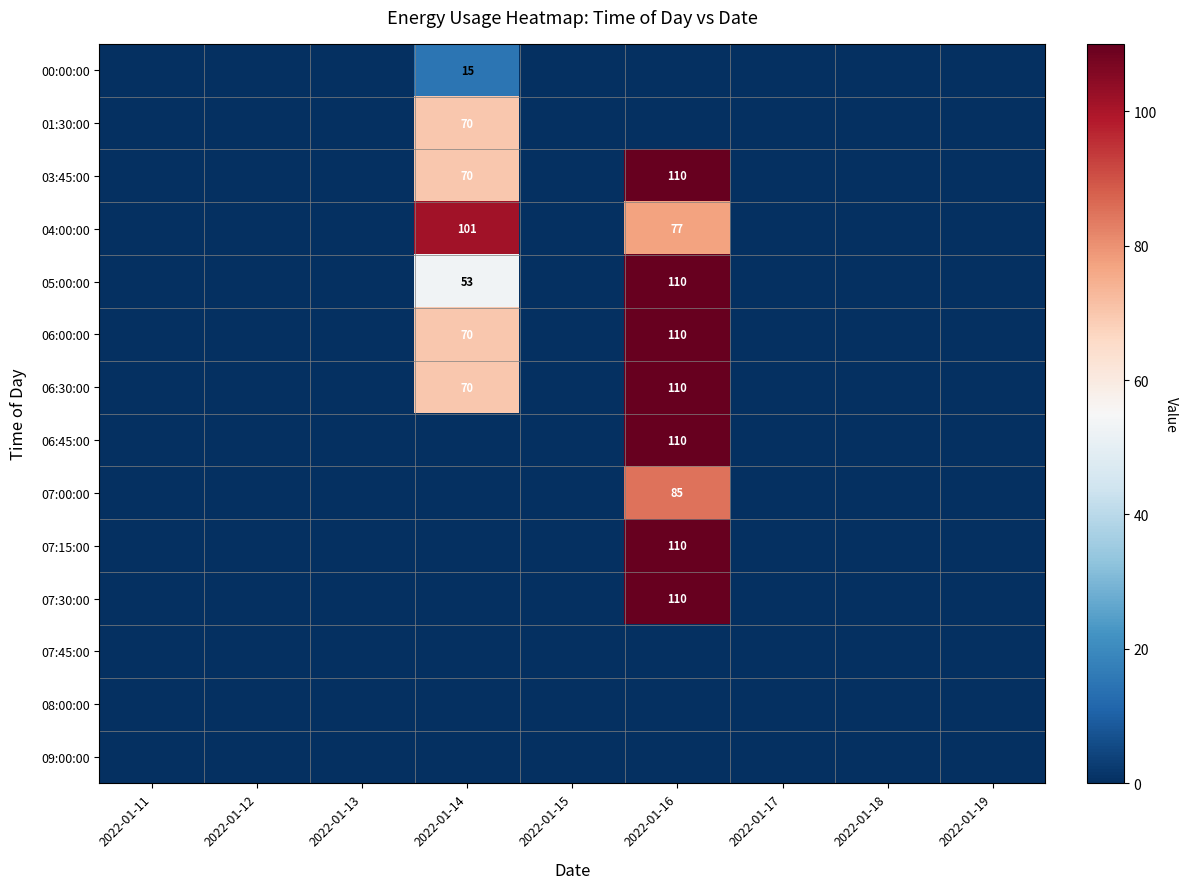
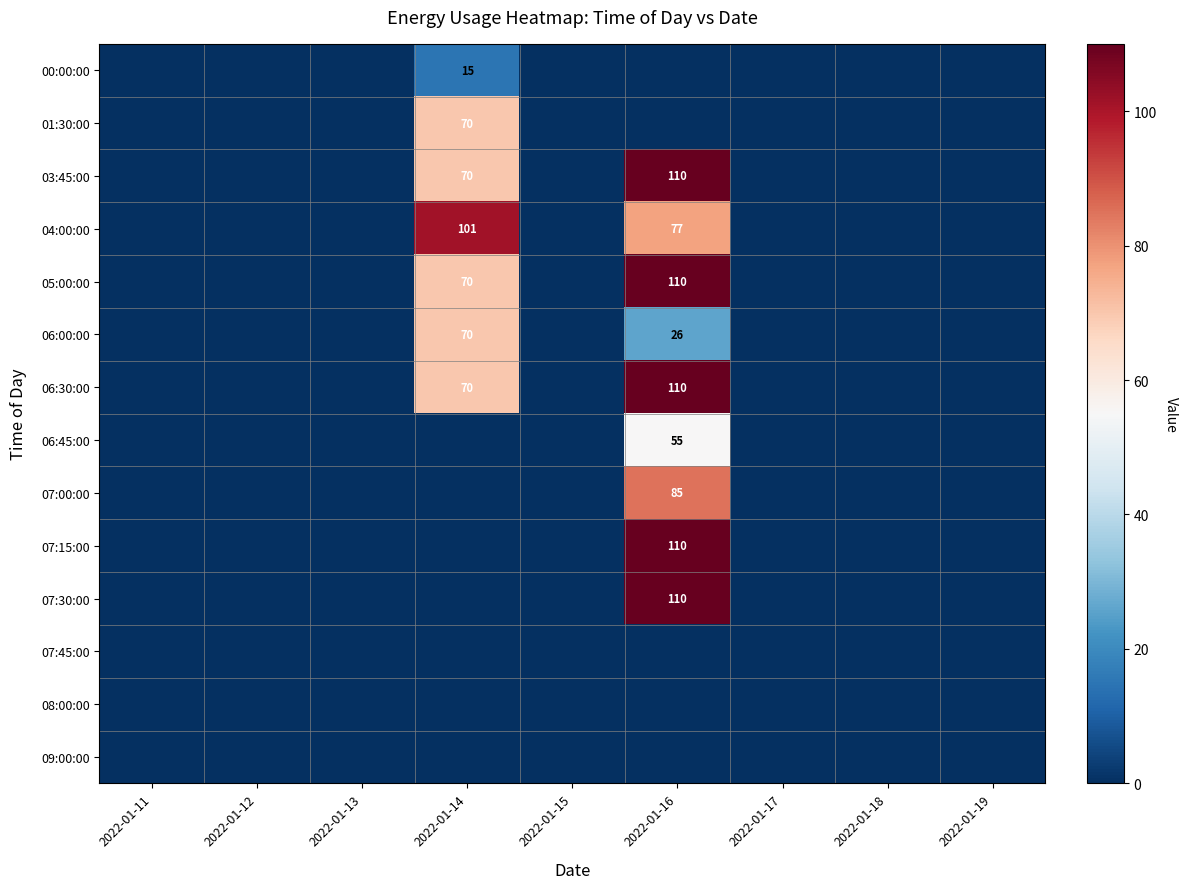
  {
    "00:00:00": {
      "2022-01-14": 15
    },
    "01:30:00": {
      "2022-01-14": 70
    },
    "03:45:00": {
      "2022-01-14": 70,
      "2022-01-16": 110
    },
    "04:00:00": {
      "2022-01-14": 101,
      "2022-01-16": 77
    },
    "05:00:00": {
-     "2022-01-14": 53,
+     "2022-01-14": 70,
      "2022-01-16": 110
    },
    "06:00:00": {
      "2022-01-14": 70,
-     "2022-01-16": 110
+     "2022-01-16": 26
    },
    "06:30:00": {
      "2022-01-14": 70,
      "2022-01-16": 110
    },
    "06:45:00": {
-     "2022-01-16": 110
+     "2022-01-16": 55
    },
    "07:00:00": {
      "2022-01-16": 85
    },
    "07:15:00": {
      "2022-01-16": 110
    },
    "07:30:00": {
      "2022-01-16": 110
    }
  }
